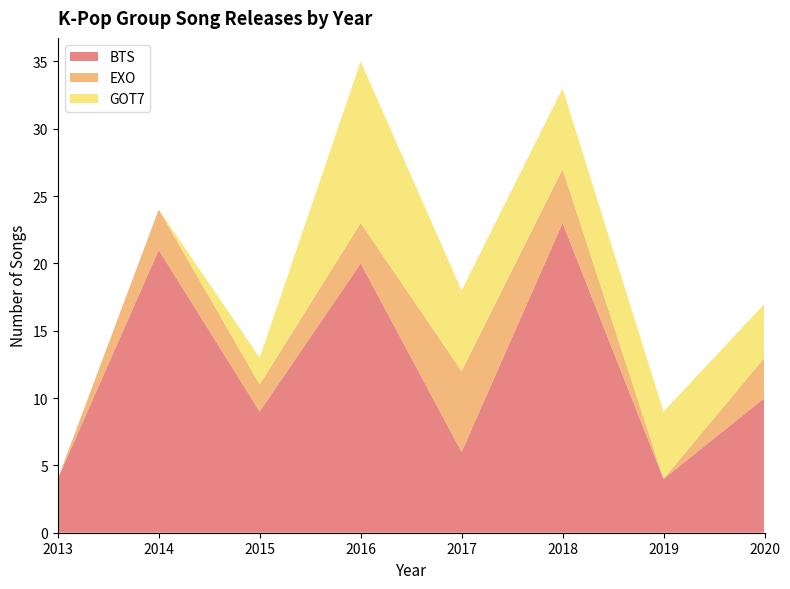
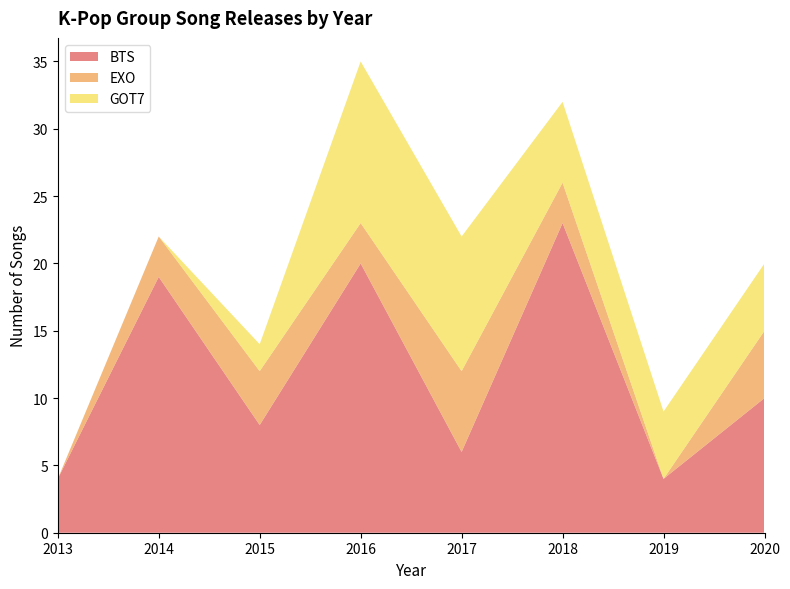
  {
    "BTS": {
-     "2014": 21,
-     "2015": 9,
+     "2014": 19,
+     "2015": 8,
      "2016": 20,
      "2017": 6,
      "2018": 23,
      "2020": 10
    },
    "EXO": {
-     "2015": 2,
+     "2015": 4,
      "2016": 3,
      "2017": 6,
-     "2018": 4,
-     "2020": 3
+     "2018": 3,
+     "2020": 5
    },
    "GOT7": {
      "2015": 2,
      "2016": 12,
-     "2017": 6,
+     "2017": 10,
      "2018": 6,
      "2019": 5,
-     "2020": 4
+     "2020": 5
    }
  }
